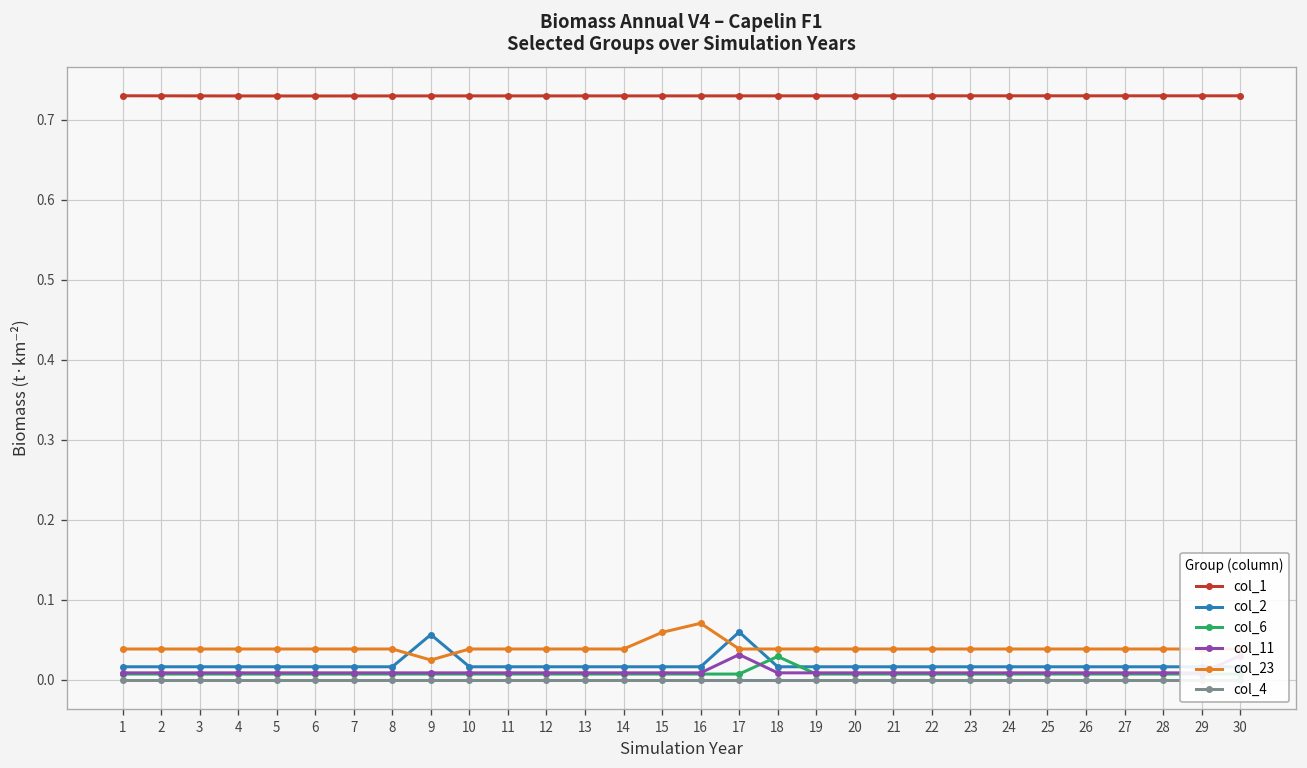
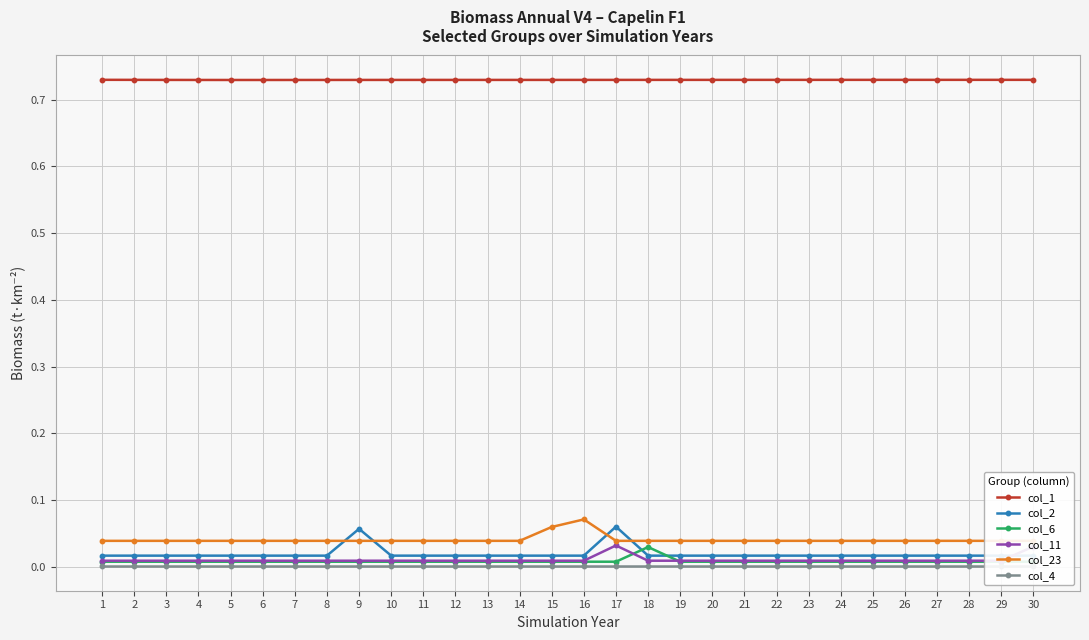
  {
    "col_1": {
      "1": 0.73,
      "2": 0.73,
      "3": 0.73,
      "4": 0.73,
      "5": 0.73,
      "6": 0.73,
      "7": 0.73,
      "8": 0.73,
      "9": 0.73,
      "10": 0.73,
      "11": 0.73,
      "12": 0.73,
      "13": 0.73,
      "14": 0.73,
      "15": 0.73,
      "16": 0.73,
      "17": 0.73,
      "18": 0.73,
      "19": 0.73,
      "20": 0.73,
      "21": 0.73,
      "22": 0.73,
      "23": 0.73,
      "24": 0.73,
      "25": 0.73,
      "26": 0.73,
      "27": 0.73,
      "28": 0.73,
      "29": 0.73,
      "30": 0.73
    },
    "col_2": {
      "1": 0.02,
      "2": 0.02,
      "3": 0.02,
      "4": 0.02,
      "5": 0.02,
      "6": 0.02,
      "7": 0.02,
      "8": 0.02,
      "9": 0.06,
      "10": 0.02,
      "11": 0.02,
      "12": 0.02,
      "13": 0.02,
      "14": 0.02,
      "15": 0.02,
      "16": 0.02,
      "17": 0.06,
      "18": 0.02,
      "19": 0.02,
      "20": 0.02,
      "21": 0.02,
      "22": 0.02,
      "23": 0.02,
      "24": 0.02,
      "25": 0.02,
      "26": 0.02,
      "27": 0.02,
      "28": 0.02
    },
    "col_6": {
      "17": 0.01,
      "18": 0.03
    },
    "col_11": {
      "17": 0.03,
      "18": 0.01
    },
    "col_23": {
      "1": 0.04,
      "2": 0.04,
      "3": 0.04,
      "4": 0.04,
      "5": 0.04,
      "6": 0.04,
      "7": 0.04,
      "8": 0.04,
-     "9": 0.02,
+     "9": 0.04,
      "10": 0.04,
      "11": 0.04,
      "12": 0.04,
      "13": 0.04,
      "14": 0.04,
      "15": 0.06,
      "16": 0.07,
      "17": 0.04,
      "18": 0.04,
      "19": 0.04,
      "20": 0.04,
      "21": 0.04,
      "22": 0.04,
      "23": 0.04,
      "24": 0.04,
      "25": 0.04,
      "26": 0.04,
      "27": 0.04,
      "28": 0.04
    },
    "col_4": {
      "1": 0.00,
      "2": 0.00,
      "3": 0.00,
      "4": 0.00,
      "5": 0.00,
      "6": 0.00,
      "7": 0.00,
      "8": 0.00,
      "9": 0.00,
      "10": 0.00,
      "11": 0.00,
      "12": 0.00,
      "13": 0.00,
      "14": 0.00,
      "15": 0.00,
      "16": 0.00,
      "17": 0.00,
      "18": 0.00,
      "19": 0.00,
      "20": 0.00,
      "21": 0.00,
      "22": 0.00,
      "23": 0.00,
      "24": 0.00,
      "25": 0.00,
      "26": 0.00,
      "27": 0.00,
      "28": 0.00
    }
  }
